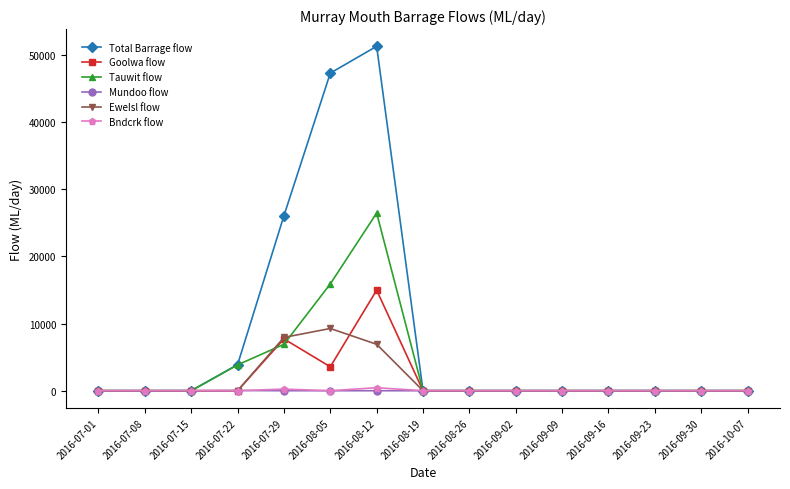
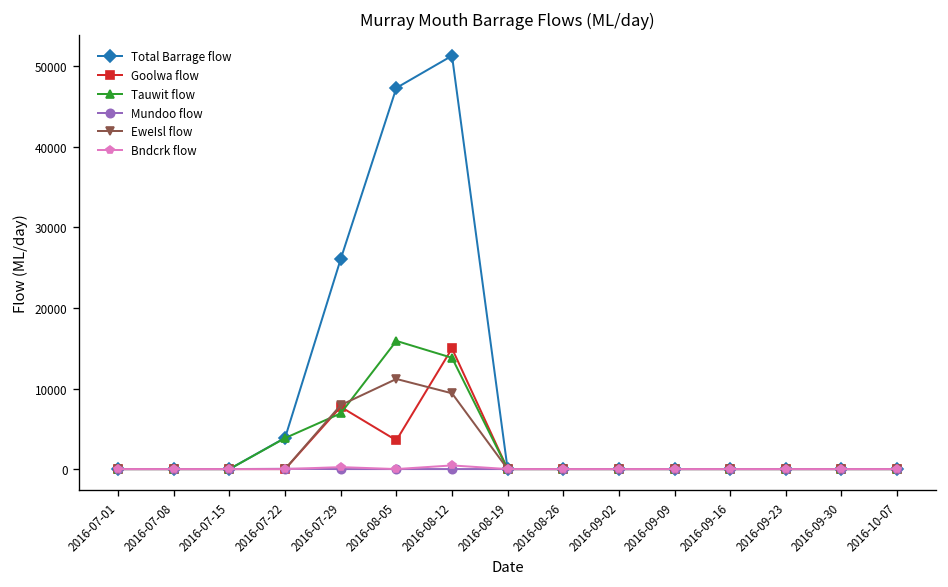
  {
    "Total Barrage flow": {
      "2016-07-29": 26000,
      "2016-08-05": 47000,
      "2016-08-12": 51000
    },
    "Goolwa flow": {
      "2016-08-05": 4000,
      "2016-08-12": 15000
    },
    "Tauwit flow": {
      "2016-07-29": 7000,
      "2016-08-05": 16000,
-     "2016-08-12": 26000
+     "2016-08-12": 14000
    },
    "Mundoo flow": {
      "2016-08-12": 0
    },
    "EweIsl flow": {
-     "2016-08-05": 9000,
-     "2016-08-12": 7000
+     "2016-08-05": 11000,
+     "2016-08-12": 9000
    },
    "Bndcrk flow": {
      "2016-08-12": 0
    }
  }
